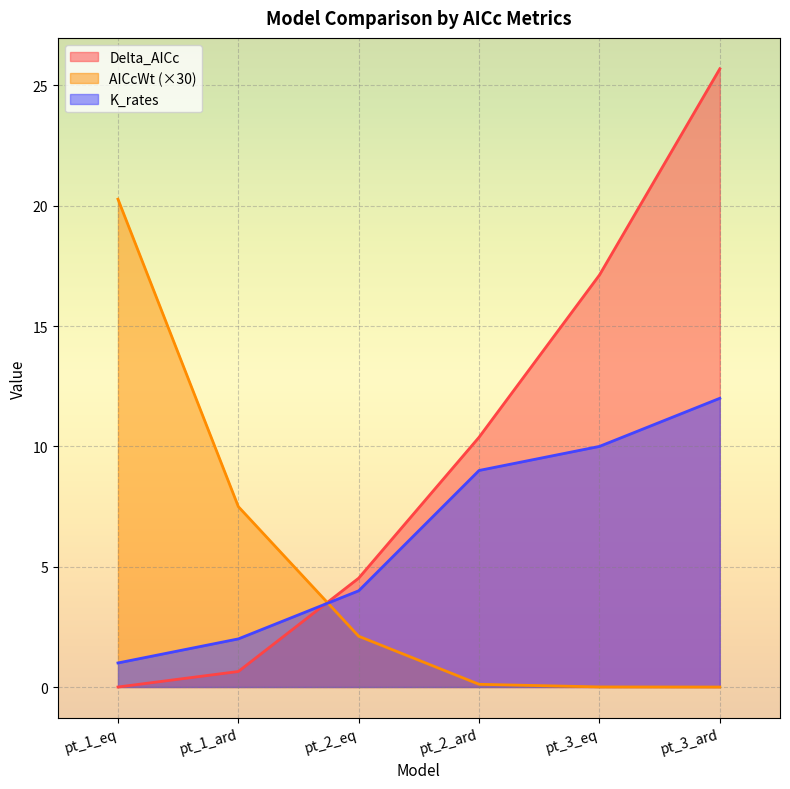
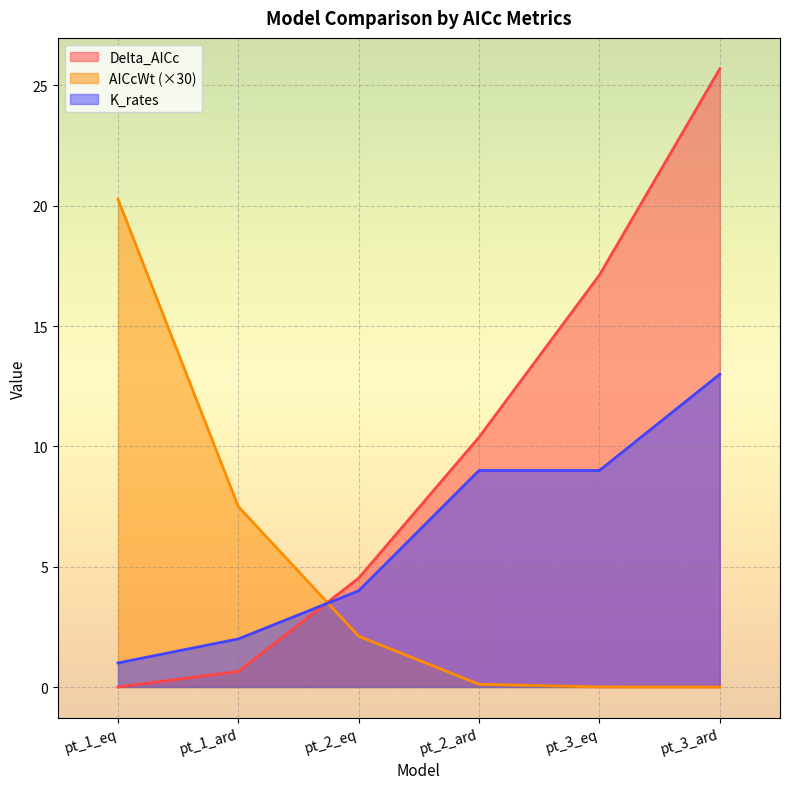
  {
    "Delta_AICc": {
      "pt_1_eq": 0,
      "pt_1_ard": 0.6,
      "pt_2_eq": 4.5,
      "pt_2_ard": 10.4,
      "pt_3_eq": 17.1,
      "pt_3_ard": 25.7
    },
    "AICcWt (×30)": {
      "pt_1_eq": 20.3,
      "pt_1_ard": 7.5,
      "pt_2_eq": 2.1,
      "pt_2_ard": 0.1,
      "pt_3_eq": 0,
      "pt_3_ard": 0
    },
    "K_rates": {
      "pt_1_eq": 1,
      "pt_1_ard": 2,
      "pt_2_eq": 4,
      "pt_2_ard": 9,
-     "pt_3_eq": 10,
-     "pt_3_ard": 12
+     "pt_3_eq": 9,
+     "pt_3_ard": 13
    }
  }
